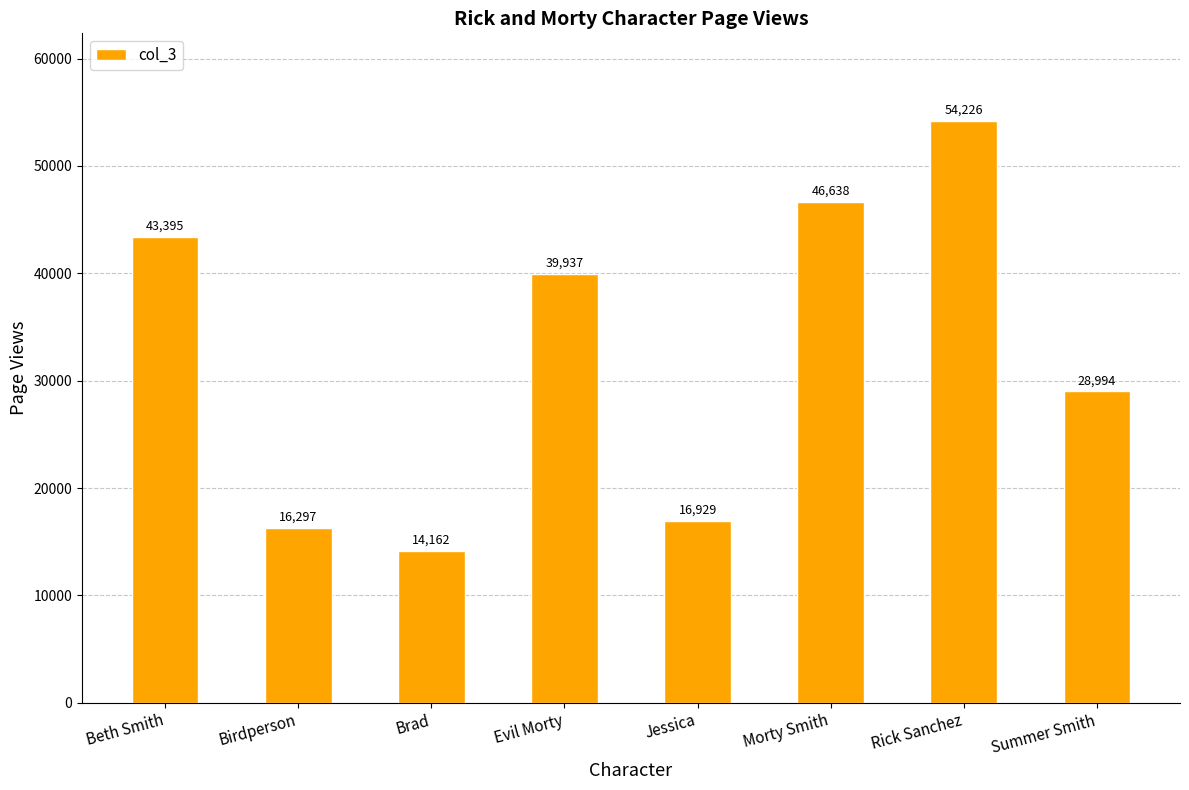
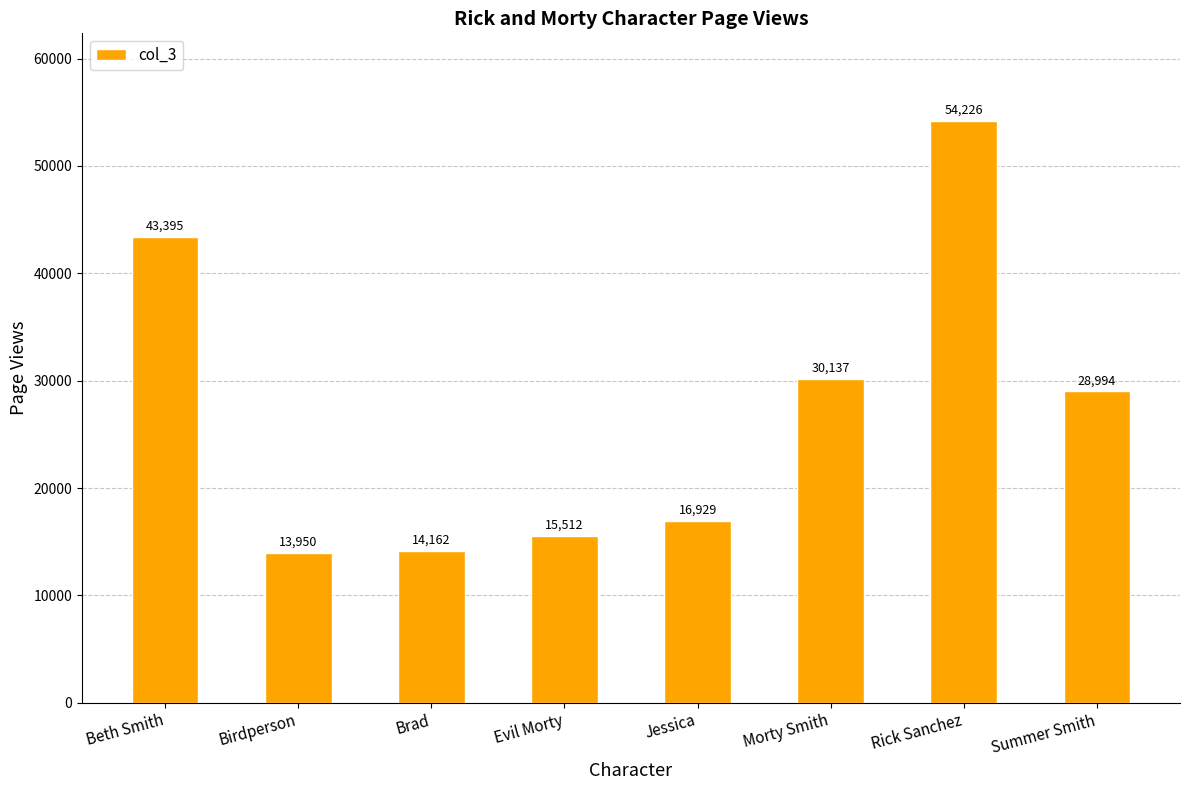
  {
    "Beth Smith": "43,395",
-   "Birdperson": "16,297",
+   "Birdperson": "13,950",
    "Brad": "14,162",
-   "Evil Morty": "39,937",
+   "Evil Morty": "15,512",
    "Jessica": "16,929",
-   "Morty Smith": "46,638",
+   "Morty Smith": "30,137",
    "Rick Sanchez": "54,226",
    "Summer Smith": "28,994"
  }
